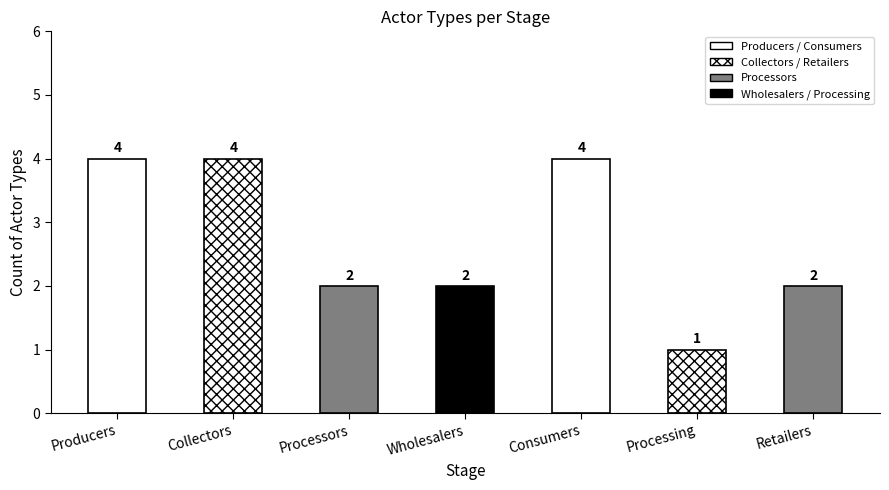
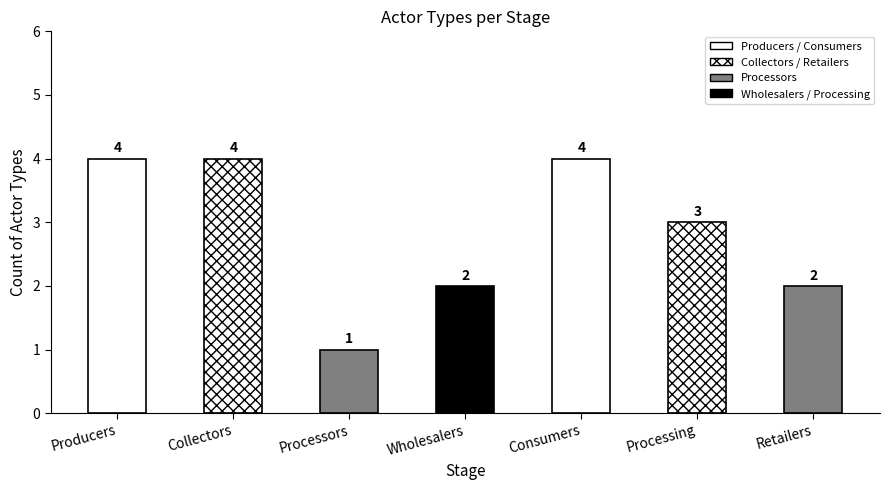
  {
    "Producers": 4,
    "Collectors": 4,
-   "Processors": 2,
+   "Processors": 1,
    "Wholesalers": 2,
    "Consumers": 4,
-   "Processing": 1,
+   "Processing": 3,
    "Retailers": 2
  }
